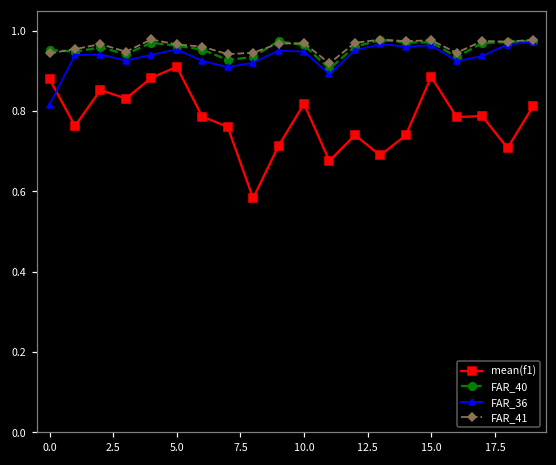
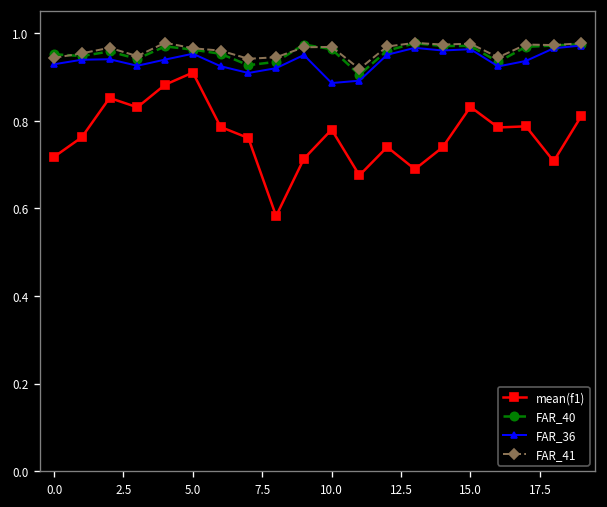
  {
    "mean(f1)": {
-     "0.0": 0.88,
+     "0.0": 0.72,
      "5.0": 0.91,
-     "10.0": 0.82,
-     "15.0": 0.89
+     "10.0": 0.78,
+     "15.0": 0.83
    },
    "FAR_40": {
      "0.0": 0.95
    },
    "FAR_36": {
-     "0.0": 0.82,
+     "0.0": 0.93,
      "5.0": 0.95,
-     "10.0": 0.95,
+     "10.0": 0.89,
      "15.0": 0.96
    },
    "FAR_41": {
      "0.0": 0.94
    }
  }
